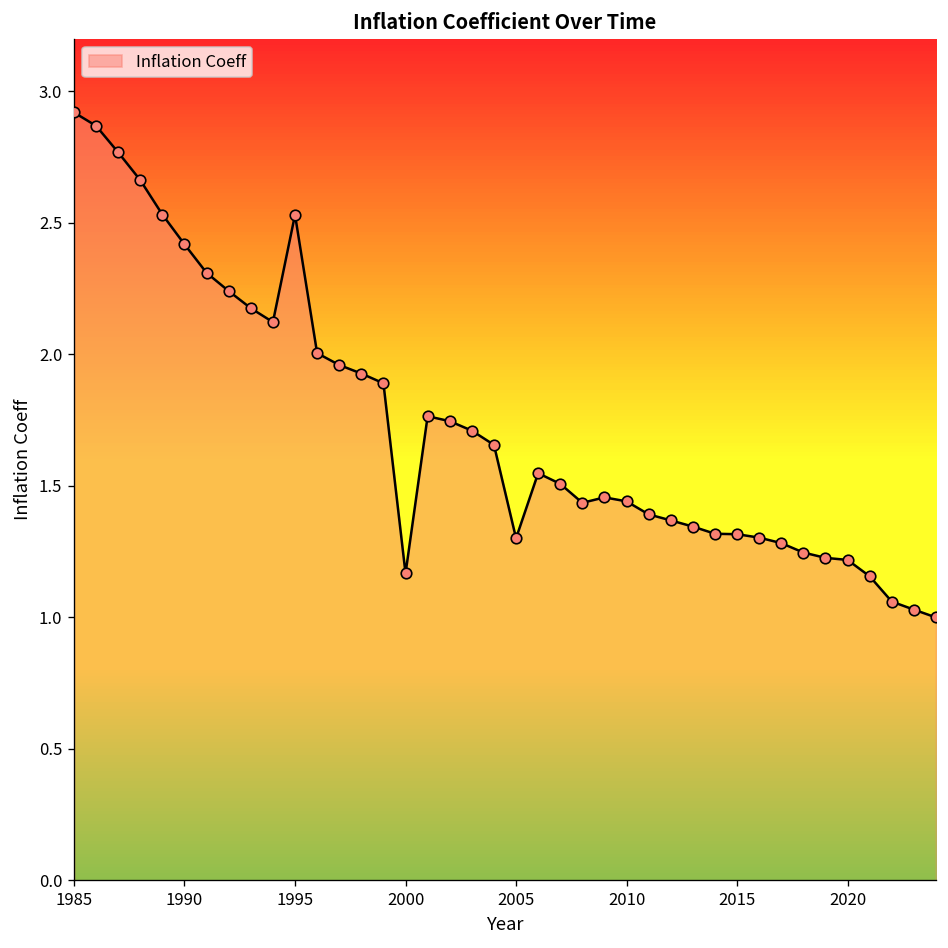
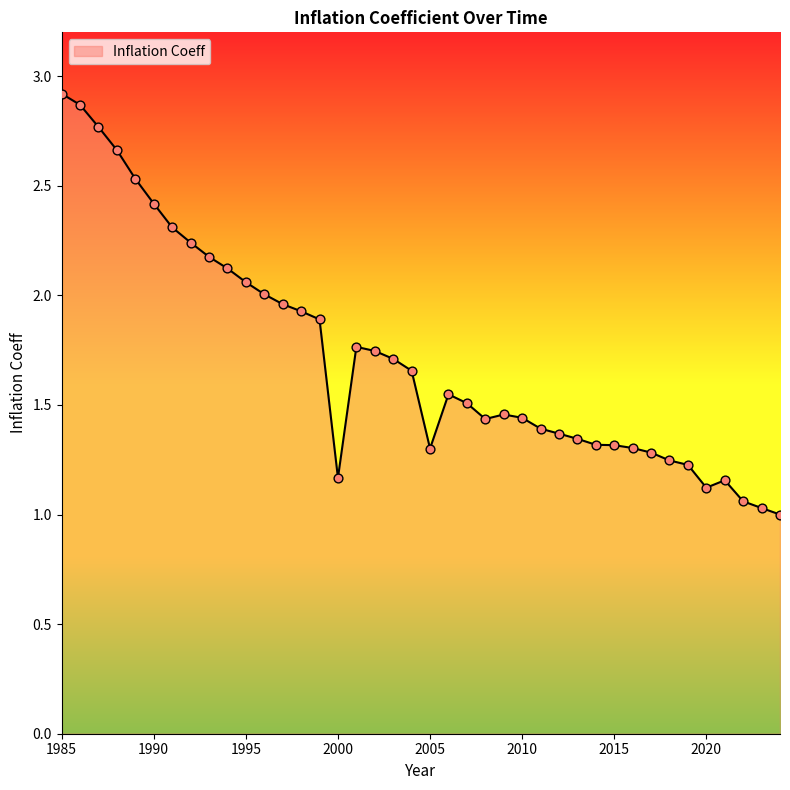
  {
    "1985": 2.92,
    "1990": 2.42,
-   "1995": 2.53,
+   "1995": 2.06,
    "2000": 1.17,
    "2005": 1.30,
    "2010": 1.44,
    "2015": 1.32,
-   "2020": 1.22
+   "2020": 1.12
  }
